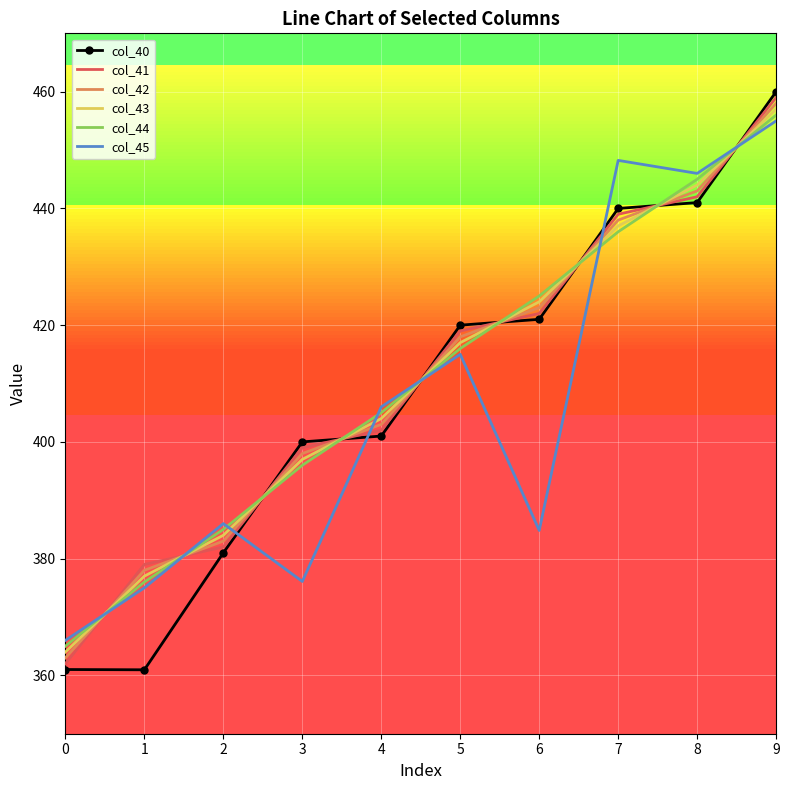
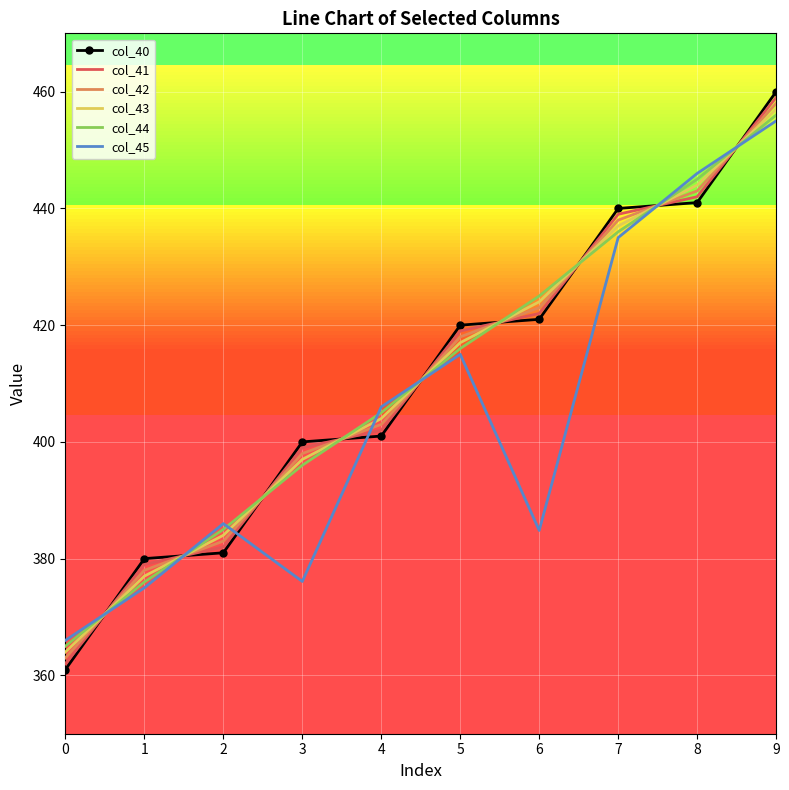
  {
    "col_40": {
-     "1": 361,
+     "1": 380,
      "2": 381,
      "3": 400,
      "4": 401,
      "5": 420,
      "6": 421,
      "7": 440,
      "8": 441
    },
    "col_45": {
      "1": 375,
      "2": 386,
      "3": 376,
      "4": 406,
      "5": 415,
      "6": 385,
-     "7": 448,
+     "7": 435,
      "8": 446
    }
  }
